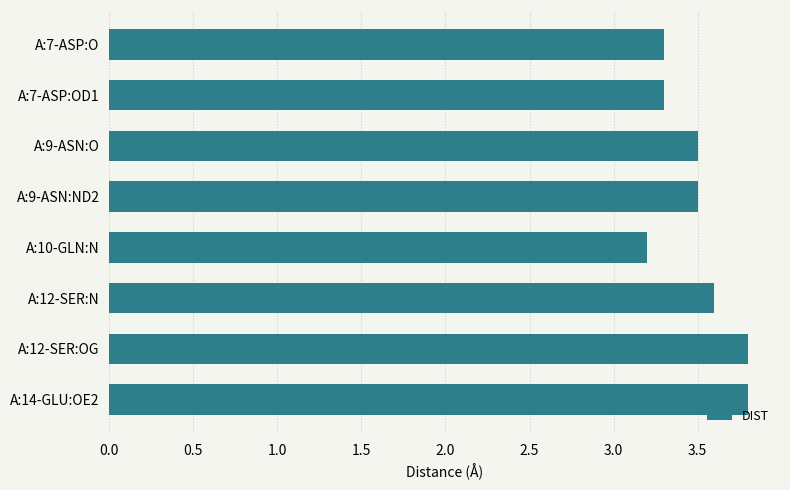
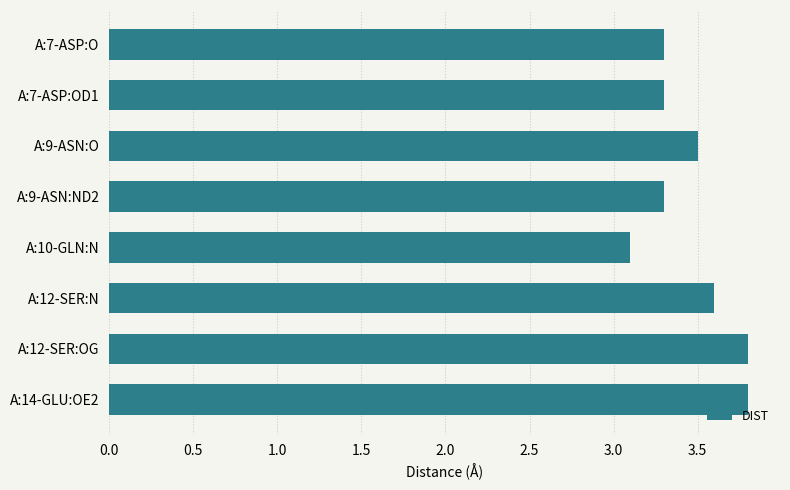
  {
    "A:7-ASP:O": 3.3,
    "A:9-ASN:O": 3.5,
-   "A:9-ASN:ND2": 3.5,
-   "A:10-GLN:N": 3.2,
+   "A:9-ASN:ND2": 3.3,
+   "A:10-GLN:N": 3.1,
    "A:12-SER:N": 3.6,
    "A:14-GLU:OE2": 3.8
  }
